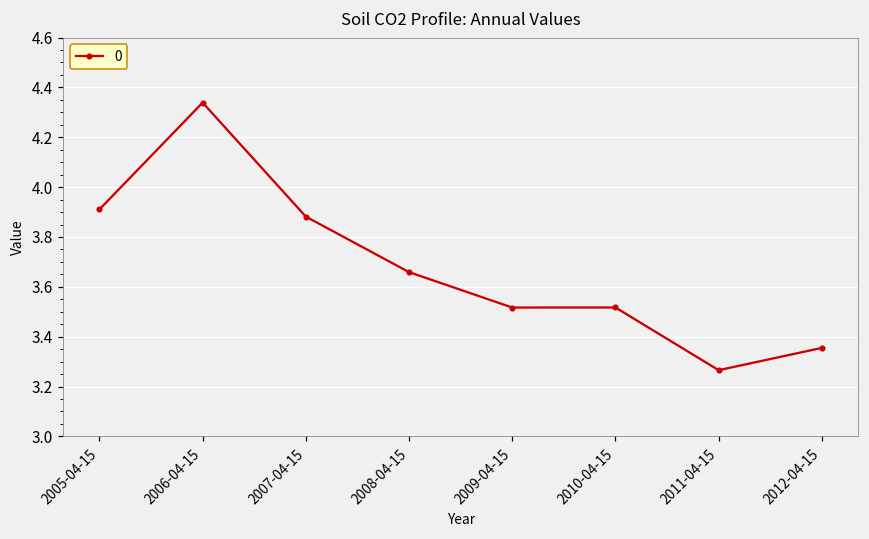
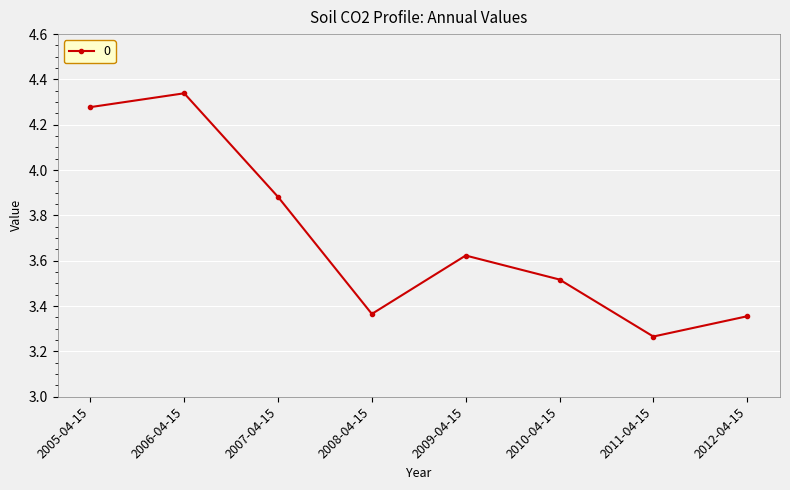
  {
-   "2005-04-15": 3.91,
+   "2005-04-15": 4.28,
    "2006-04-15": 4.34,
    "2007-04-15": 3.88,
-   "2008-04-15": 3.66,
-   "2009-04-15": 3.52,
+   "2008-04-15": 3.37,
+   "2009-04-15": 3.62,
    "2010-04-15": 3.52,
    "2011-04-15": 3.27,
    "2012-04-15": 3.36
  }
